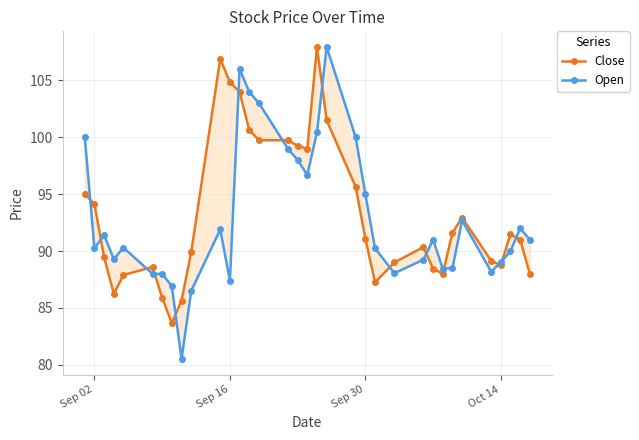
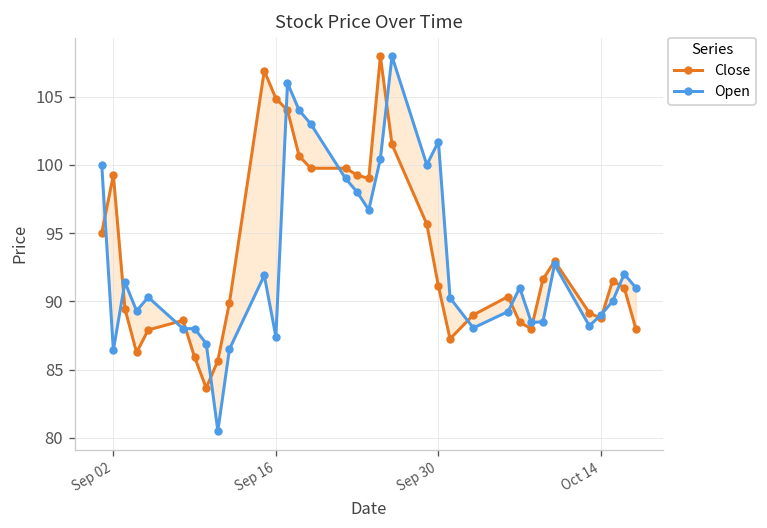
  {
    "Close": {
-     "Sep 02": 94.2,
+     "Sep 02": 99.3,
      "Sep 30": 91.1,
      "Oct 14": 88.8
    },
    "Open": {
-     "Sep 02": 90.3,
+     "Sep 02": 86.4,
      "Sep 16": 87.4,
-     "Sep 30": 95.0
+     "Sep 30": 101.7
    }
  }
